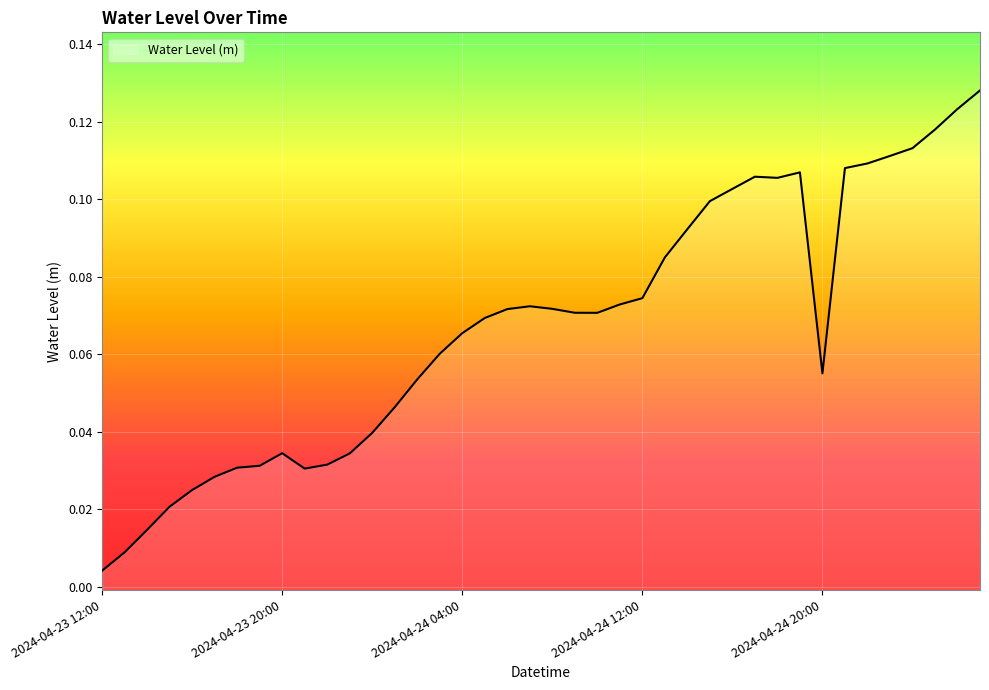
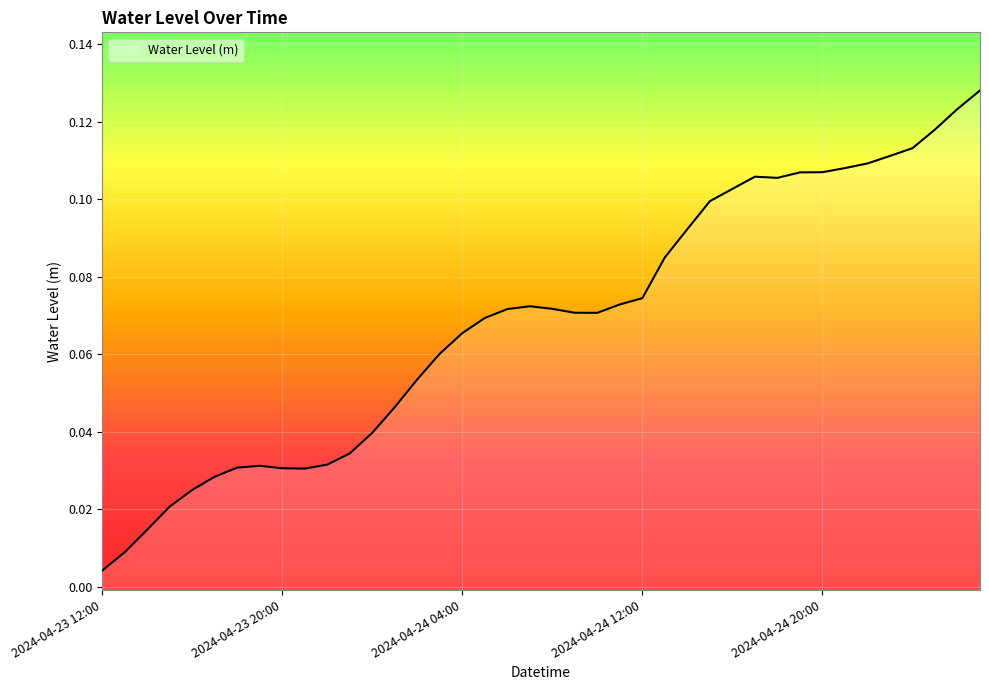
  {
    "2024-04-23 12:00": 0.004,
-   "2024-04-23 20:00": 0.034,
+   "2024-04-23 20:00": 0.031,
    "2024-04-24 04:00": 0.065,
    "2024-04-24 12:00": 0.074,
-   "2024-04-24 20:00": 0.055
+   "2024-04-24 20:00": 0.107
  }
